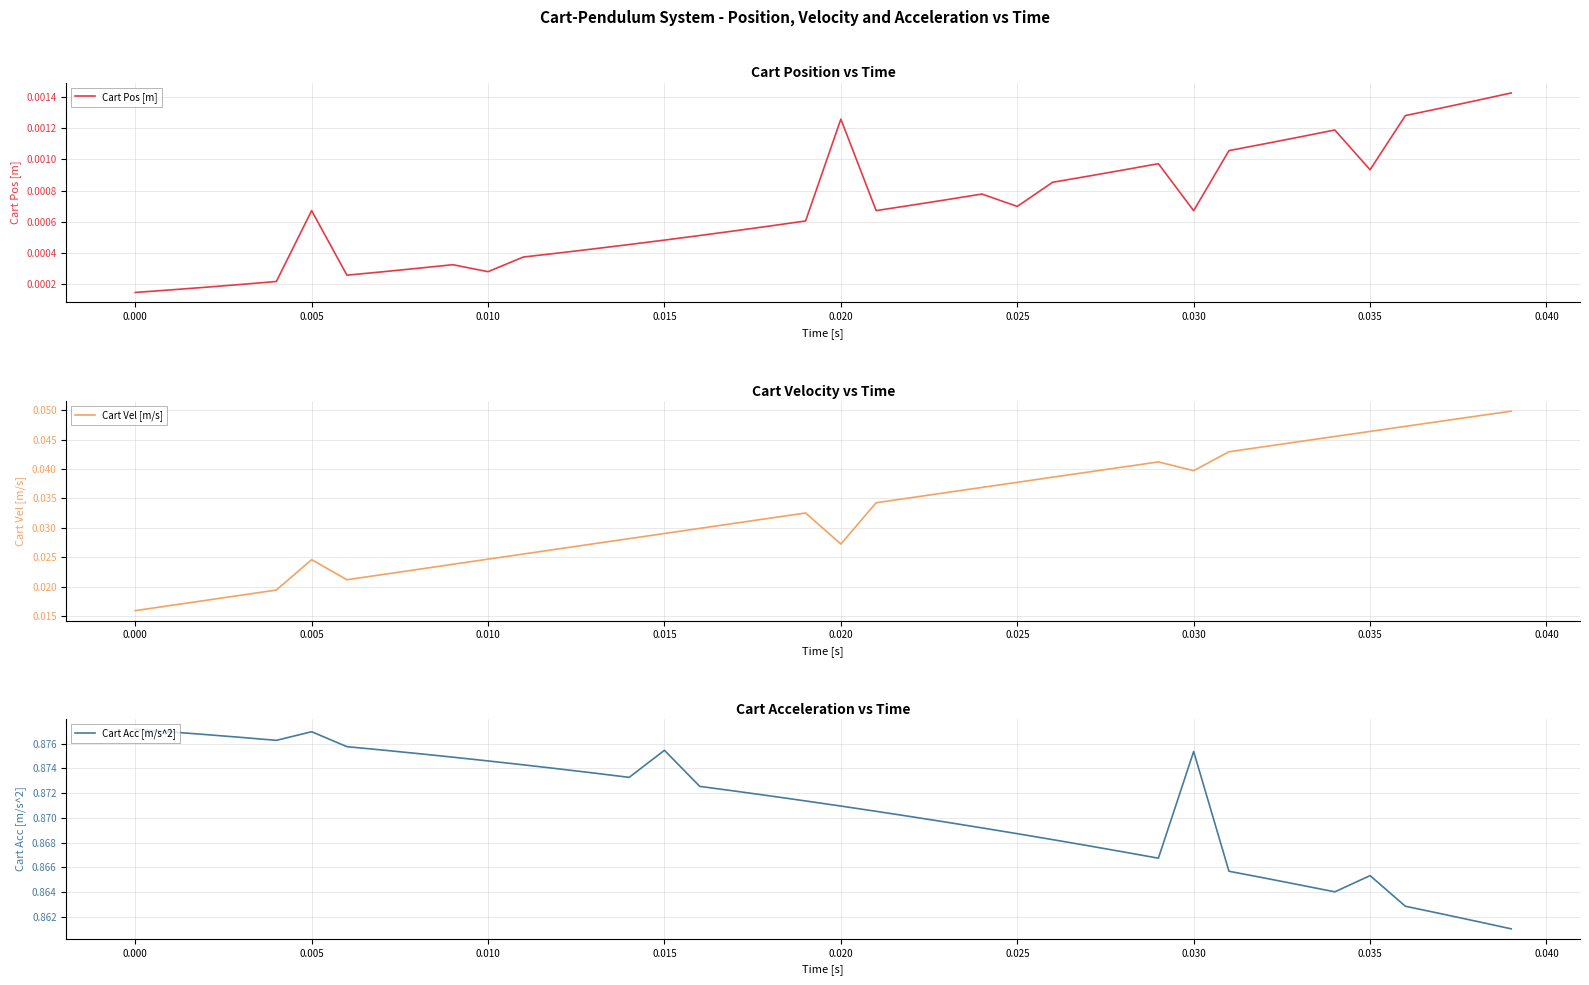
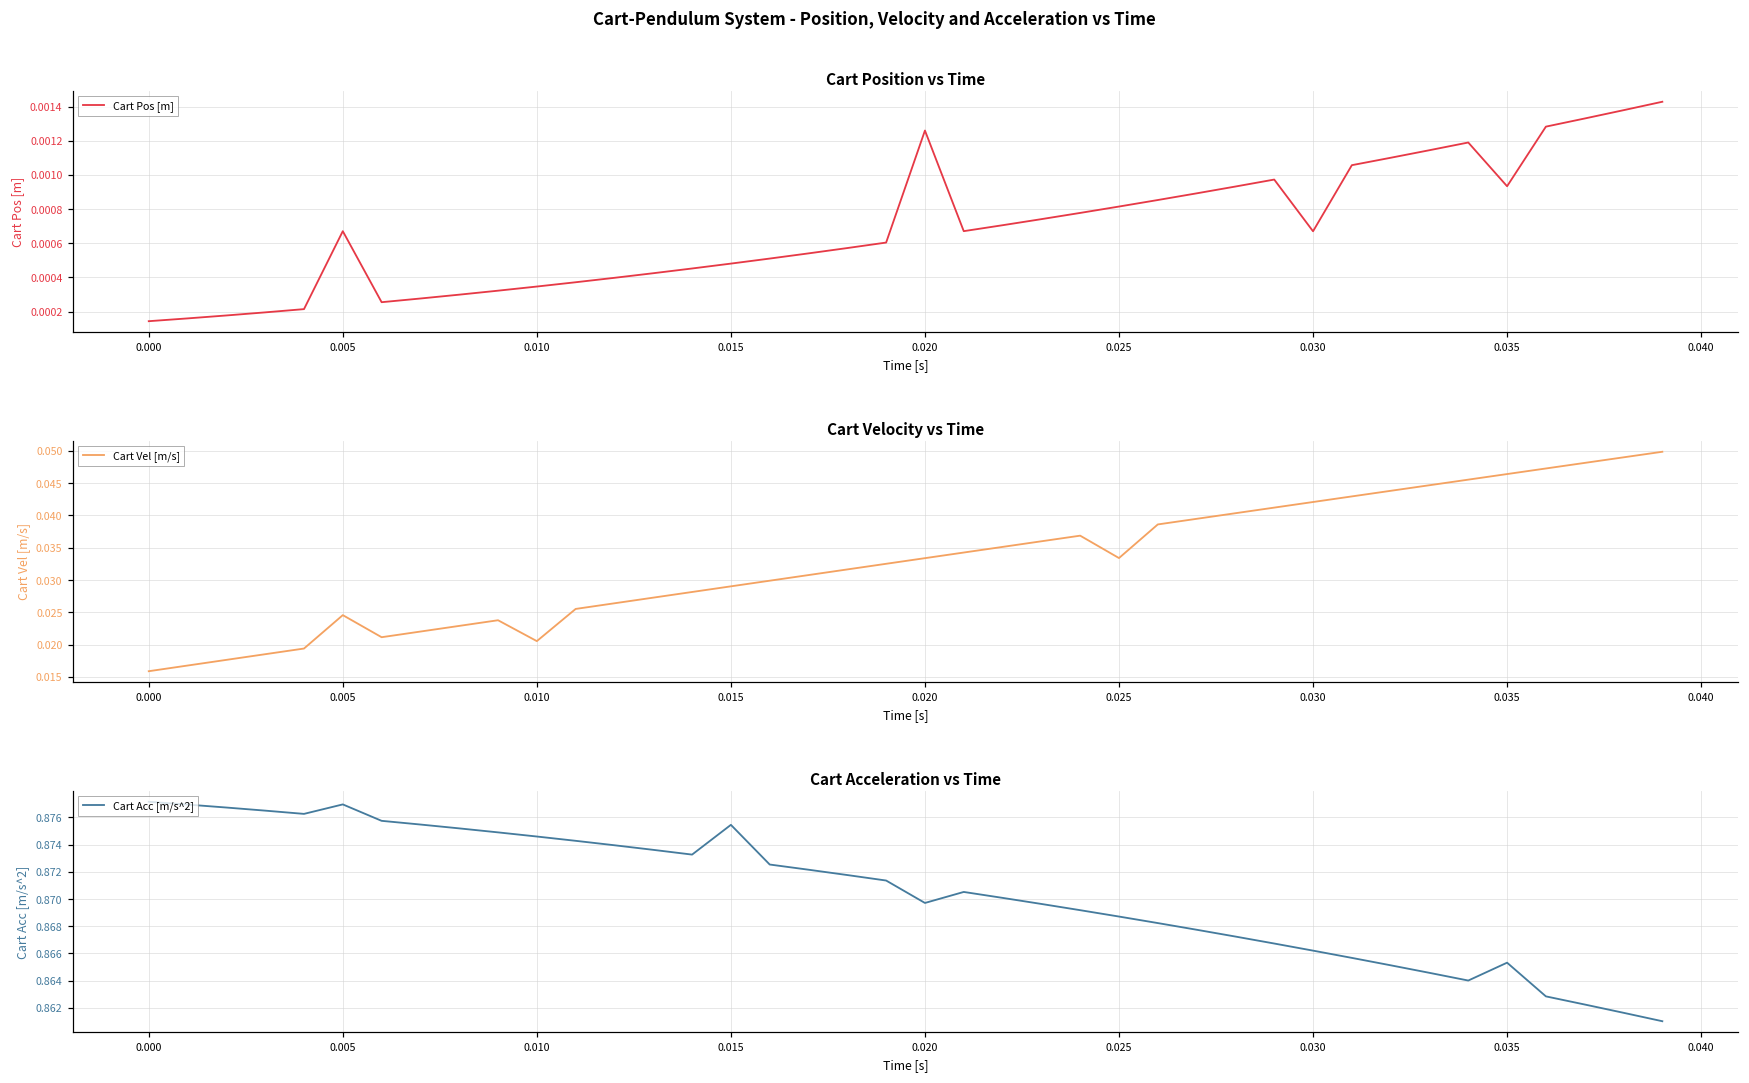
  {
    "Cart Position vs Time": {
      "0.000": 0.00014,
      "0.005": 0.00067,
-     "0.010": 0.00028,
+     "0.010": 0.00035,
      "0.015": 0.00048,
      "0.020": 0.00126,
-     "0.025": 0.00070,
+     "0.025": 0.00081,
      "0.030": 0.00067,
      "0.035": 0.00093
    },
    "Cart Velocity vs Time": {
      "0.000": 0.016,
      "0.005": 0.025,
-     "0.010": 0.025,
+     "0.010": 0.021,
      "0.015": 0.029,
-     "0.020": 0.027,
-     "0.025": 0.038,
-     "0.030": 0.040,
+     "0.020": 0.033,
+     "0.025": 0.033,
+     "0.030": 0.042,
      "0.035": 0.046
    },
    "Cart Acceleration vs Time": {
      "0.005": 0.8770,
      "0.010": 0.8746,
      "0.015": 0.8755,
-     "0.020": 0.8709,
+     "0.020": 0.8697,
      "0.025": 0.8687,
-     "0.030": 0.8754,
+     "0.030": 0.8662,
      "0.035": 0.8653
    }
  }
